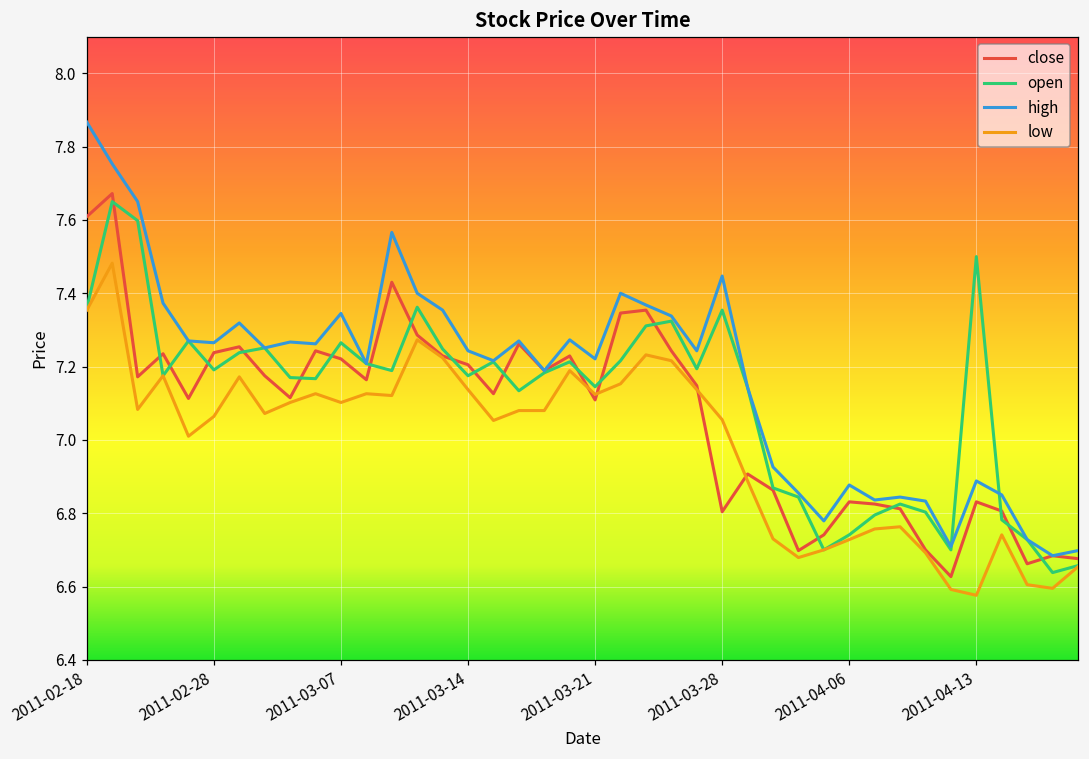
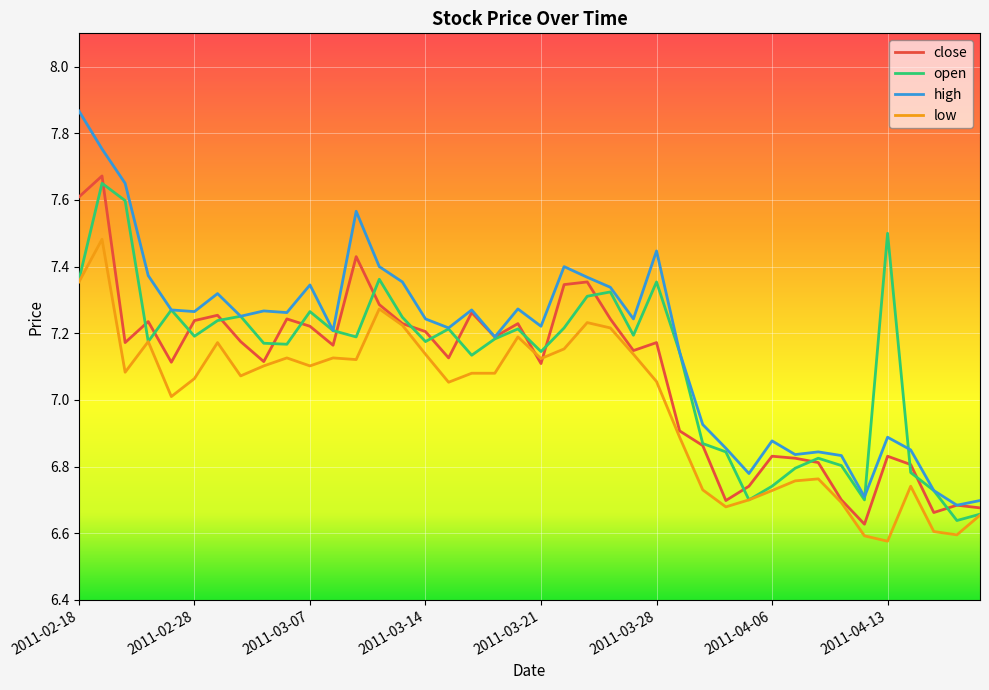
  {
    "close": {
      "2011-02-18": 7.61,
      "2011-02-28": 7.24,
      "2011-03-07": 7.22,
      "2011-03-14": 7.21,
      "2011-03-21": 7.11,
-     "2011-03-28": 6.80,
+     "2011-03-28": 7.17,
      "2011-04-06": 6.83,
      "2011-04-13": 6.83
    },
    "open": {
      "2011-02-28": 7.19,
      "2011-03-07": 7.27,
      "2011-03-14": 7.18,
      "2011-03-21": 7.15,
      "2011-03-28": 7.35,
      "2011-04-06": 6.74,
      "2011-04-13": 7.50
    },
    "high": {
      "2011-02-18": 7.87,
      "2011-02-28": 7.27,
      "2011-03-07": 7.35,
      "2011-03-14": 7.24,
      "2011-03-21": 7.22,
      "2011-03-28": 7.45,
      "2011-04-06": 6.88,
      "2011-04-13": 6.89
    },
    "low": {
      "2011-02-28": 7.06,
      "2011-03-07": 7.10,
      "2011-03-14": 7.14,
      "2011-03-21": 7.12,
      "2011-03-28": 7.06,
      "2011-04-06": 6.73,
      "2011-04-13": 6.58
    }
  }
